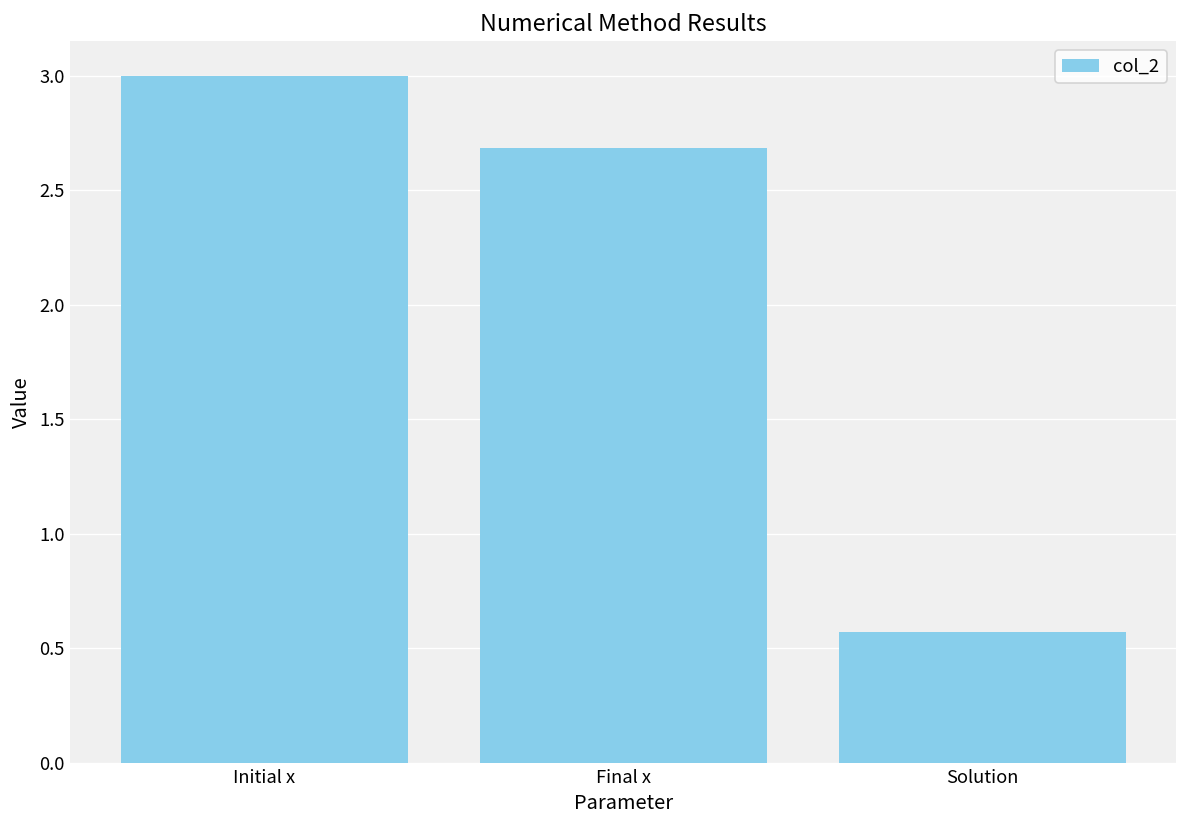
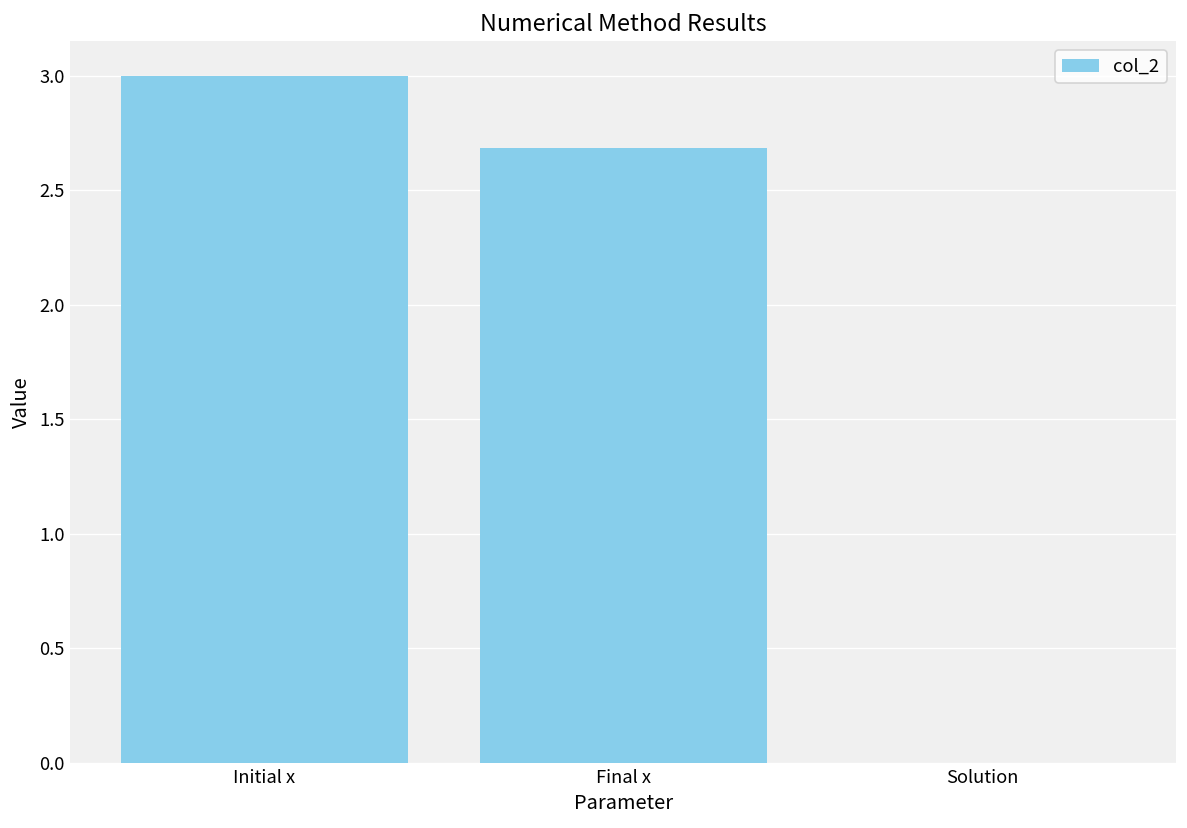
  {
    "Initial x": 3.00,
    "Final x": 2.68,
-   "Solution": 0.57
+   "Solution": 0.00
  }
